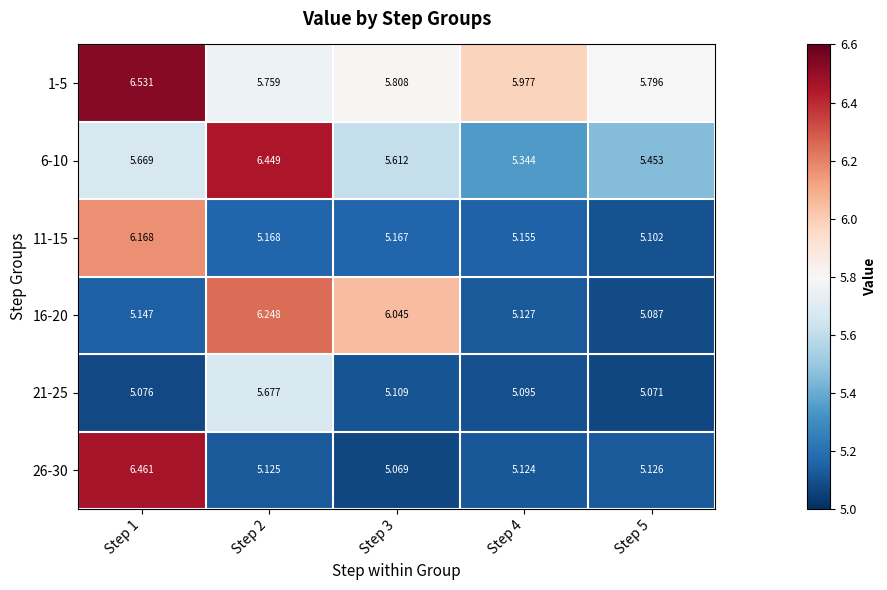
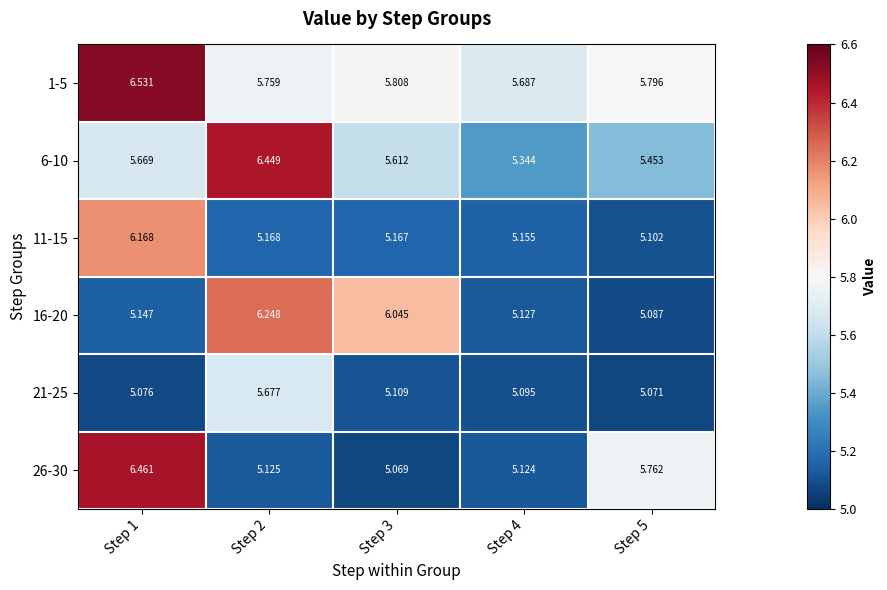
  {
    "1-5": {
      "Step 1": 6.531,
      "Step 2": 5.759,
      "Step 3": 5.808,
-     "Step 4": 5.977,
+     "Step 4": 5.687,
      "Step 5": 5.796
    },
    "6-10": {
      "Step 1": 5.669,
      "Step 2": 6.449,
      "Step 3": 5.612,
      "Step 4": 5.344,
      "Step 5": 5.453
    },
    "11-15": {
      "Step 1": 6.168,
      "Step 2": 5.168,
      "Step 3": 5.167,
      "Step 4": 5.155,
      "Step 5": 5.102
    },
    "16-20": {
      "Step 1": 5.147,
      "Step 2": 6.248,
      "Step 3": 6.045,
      "Step 4": 5.127,
      "Step 5": 5.087
    },
    "21-25": {
      "Step 1": 5.076,
      "Step 2": 5.677,
      "Step 3": 5.109,
      "Step 4": 5.095,
      "Step 5": 5.071
    },
    "26-30": {
      "Step 1": 6.461,
      "Step 2": 5.125,
      "Step 3": 5.069,
      "Step 4": 5.124,
-     "Step 5": 5.126
+     "Step 5": 5.762
    }
  }
